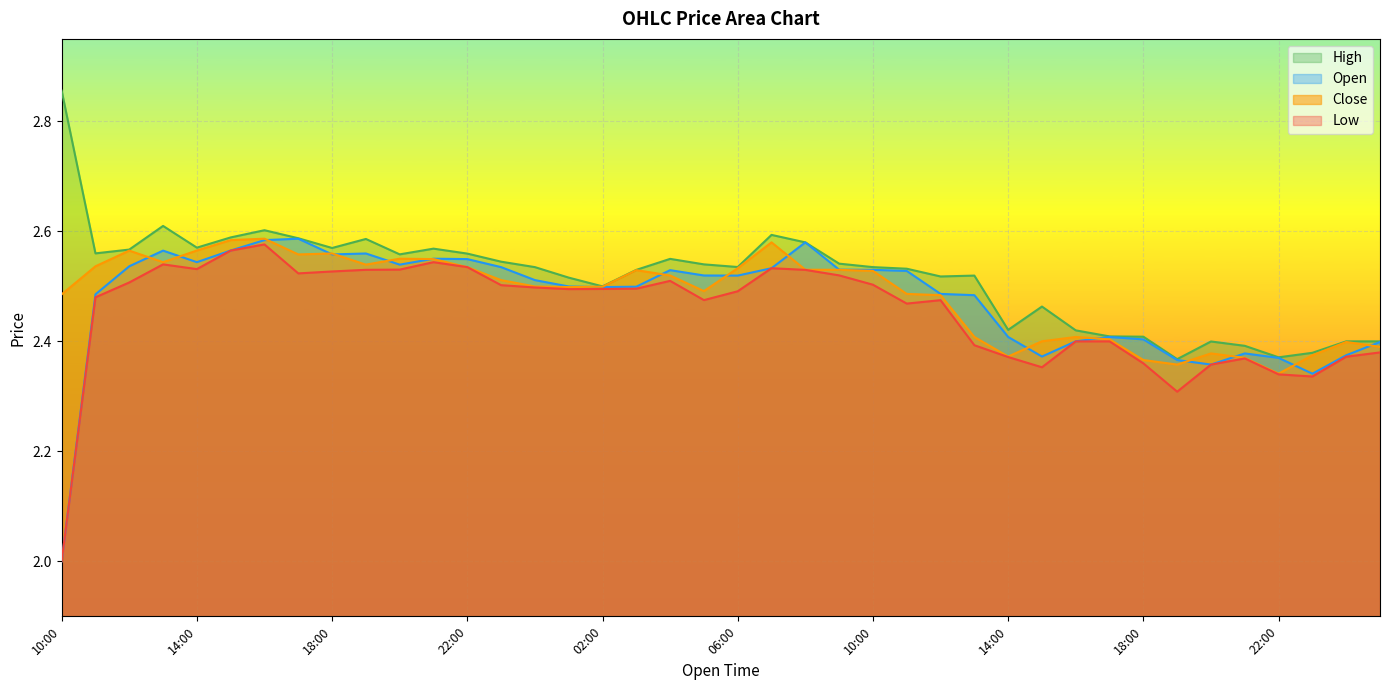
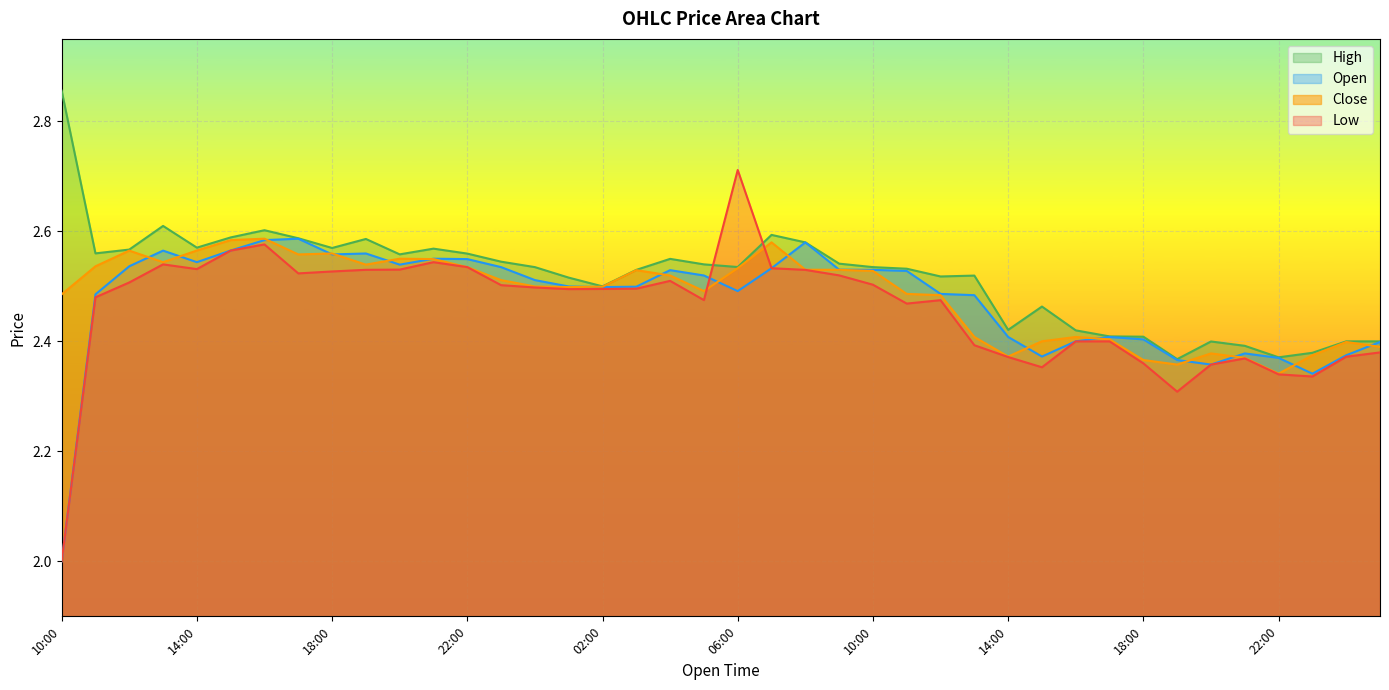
  {
    "Open": {
-     "06:00": 2.52
+     "06:00": 2.49
    },
    "Low": {
-     "06:00": 2.49
+     "06:00": 2.71
    }
  }
